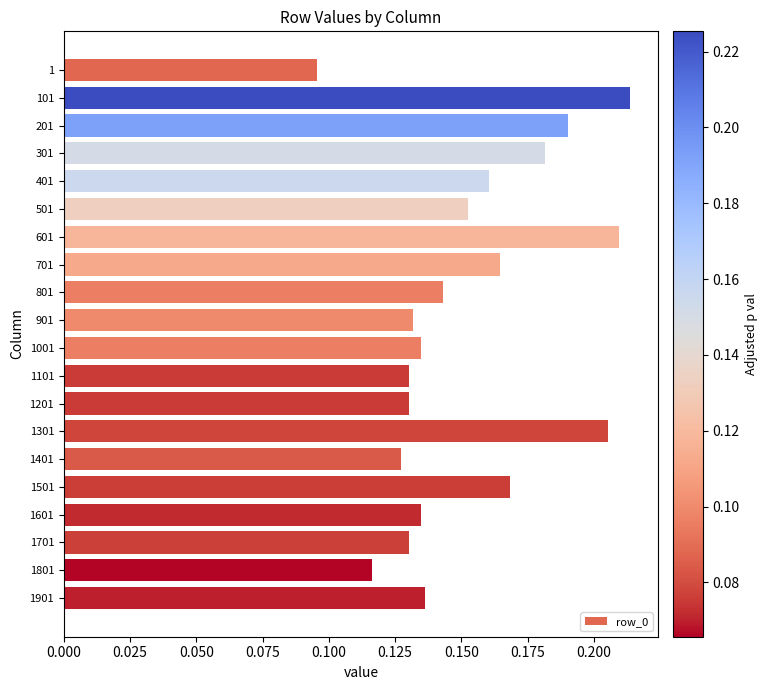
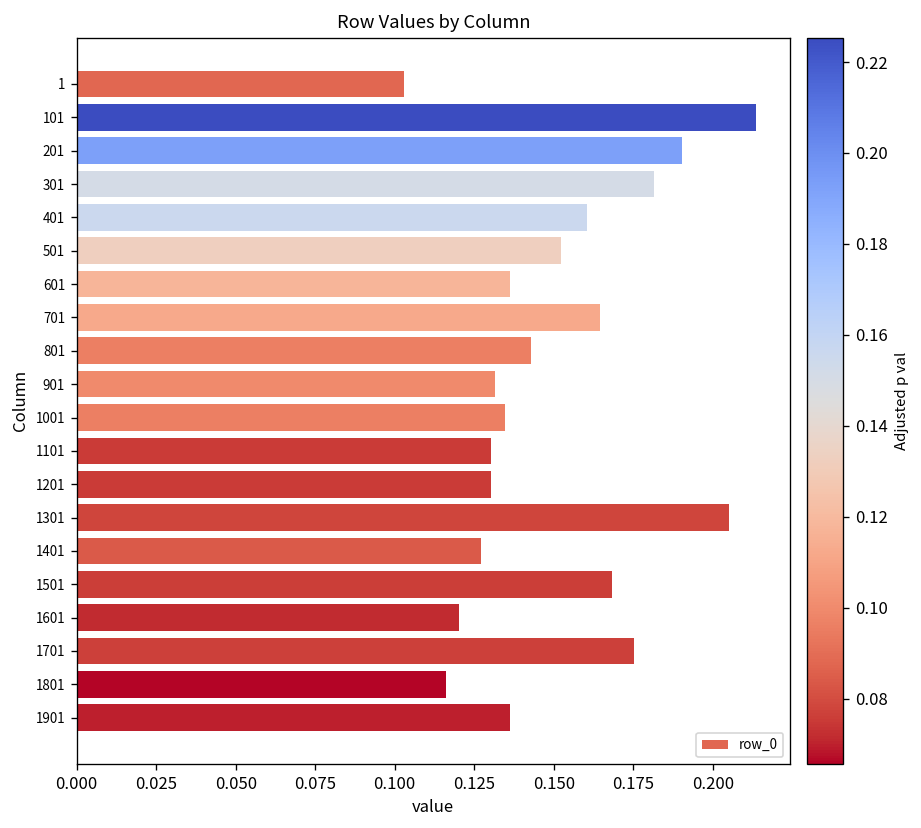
  {
-   "1": 0.096,
+   "1": 0.103,
    "101": 0.214,
    "201": 0.190,
    "301": 0.182,
    "401": 0.160,
    "501": 0.152,
-   "601": 0.209,
+   "601": 0.136,
    "701": 0.165,
    "801": 0.143,
    "901": 0.132,
    "1001": 0.135,
    "1101": 0.130,
    "1201": 0.130,
    "1301": 0.205,
    "1401": 0.127,
    "1501": 0.168,
-   "1601": 0.135,
-   "1701": 0.130,
+   "1601": 0.120,
+   "1701": 0.175,
    "1801": 0.116,
    "1901": 0.136
  }
